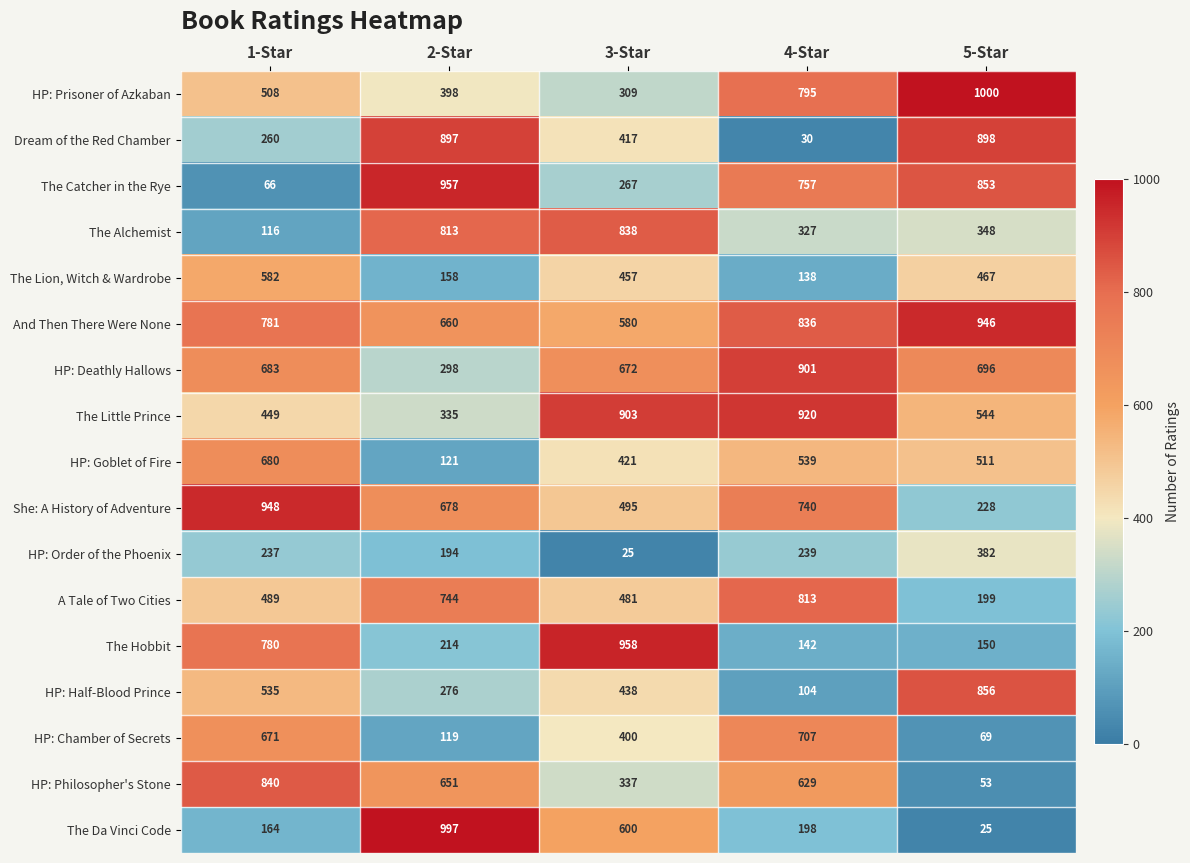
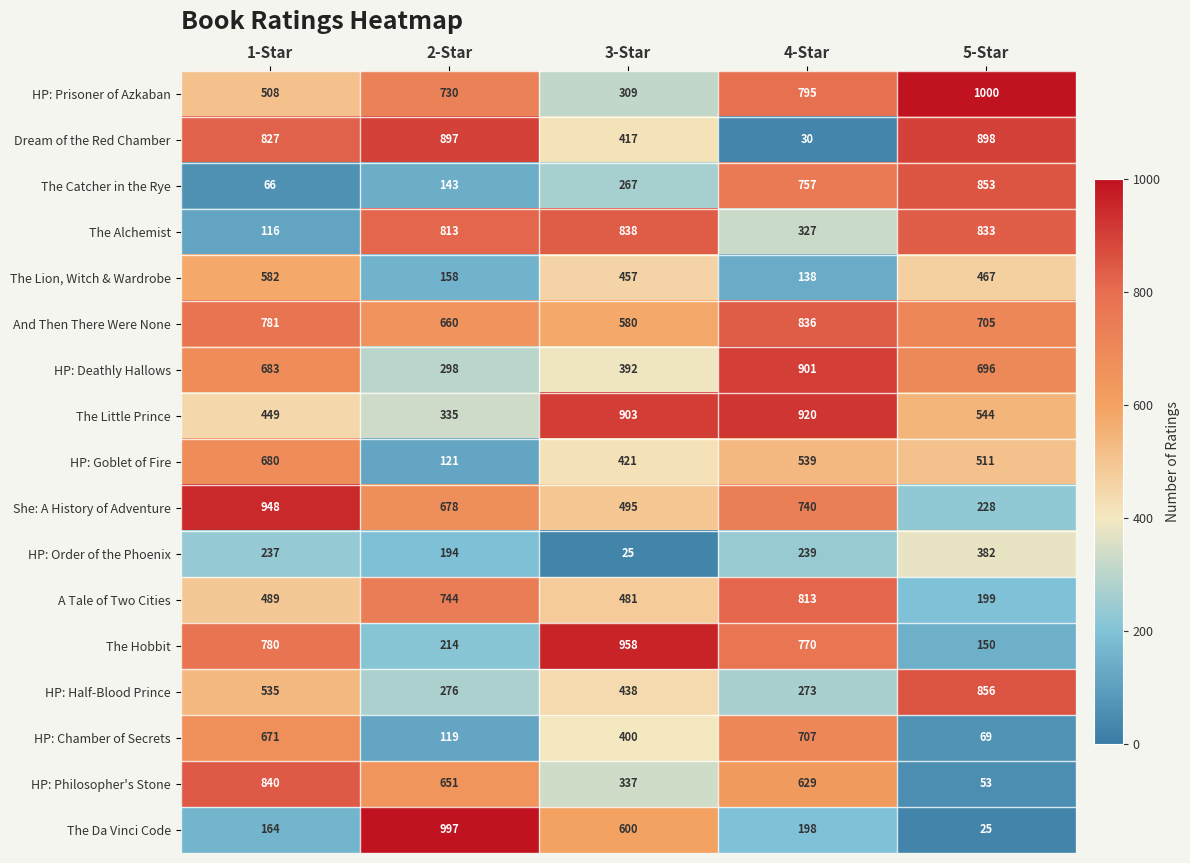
  {
    "HP: Prisoner of Azkaban": {
      "1-Star": 508,
-     "2-Star": 398,
+     "2-Star": 730,
      "3-Star": 309,
      "4-Star": 795,
      "5-Star": 1000
    },
    "Dream of the Red Chamber": {
-     "1-Star": 260,
+     "1-Star": 827,
      "2-Star": 897,
      "3-Star": 417,
      "4-Star": 30,
      "5-Star": 898
    },
    "The Catcher in the Rye": {
      "1-Star": 66,
-     "2-Star": 957,
+     "2-Star": 143,
      "3-Star": 267,
      "4-Star": 757,
      "5-Star": 853
    },
    "The Alchemist": {
      "1-Star": 116,
      "2-Star": 813,
      "3-Star": 838,
      "4-Star": 327,
-     "5-Star": 348
+     "5-Star": 833
    },
    "The Lion, Witch & Wardrobe": {
      "1-Star": 582,
      "2-Star": 158,
      "3-Star": 457,
      "4-Star": 138,
      "5-Star": 467
    },
    "And Then There Were None": {
      "1-Star": 781,
      "2-Star": 660,
      "3-Star": 580,
      "4-Star": 836,
-     "5-Star": 946
+     "5-Star": 705
    },
    "HP: Deathly Hallows": {
      "1-Star": 683,
      "2-Star": 298,
-     "3-Star": 672,
+     "3-Star": 392,
      "4-Star": 901,
      "5-Star": 696
    },
    "The Little Prince": {
      "1-Star": 449,
      "2-Star": 335,
      "3-Star": 903,
      "4-Star": 920,
      "5-Star": 544
    },
    "HP: Goblet of Fire": {
      "1-Star": 680,
      "2-Star": 121,
      "3-Star": 421,
      "4-Star": 539,
      "5-Star": 511
    },
    "She: A History of Adventure": {
      "1-Star": 948,
      "2-Star": 678,
      "3-Star": 495,
      "4-Star": 740,
      "5-Star": 228
    },
    "HP: Order of the Phoenix": {
      "1-Star": 237,
      "2-Star": 194,
      "3-Star": 25,
      "4-Star": 239,
      "5-Star": 382
    },
    "A Tale of Two Cities": {
      "1-Star": 489,
      "2-Star": 744,
      "3-Star": 481,
      "4-Star": 813,
      "5-Star": 199
    },
    "The Hobbit": {
      "1-Star": 780,
      "2-Star": 214,
      "3-Star": 958,
-     "4-Star": 142,
+     "4-Star": 770,
      "5-Star": 150
    },
    "HP: Half-Blood Prince": {
      "1-Star": 535,
      "2-Star": 276,
      "3-Star": 438,
-     "4-Star": 104,
+     "4-Star": 273,
      "5-Star": 856
    },
    "HP: Chamber of Secrets": {
      "1-Star": 671,
      "2-Star": 119,
      "3-Star": 400,
      "4-Star": 707,
      "5-Star": 69
    },
    "HP: Philosopher's Stone": {
      "1-Star": 840,
      "2-Star": 651,
      "3-Star": 337,
      "4-Star": 629,
      "5-Star": 53
    },
    "The Da Vinci Code": {
      "1-Star": 164,
      "2-Star": 997,
      "3-Star": 600,
      "4-Star": 198,
      "5-Star": 25
    }
  }
